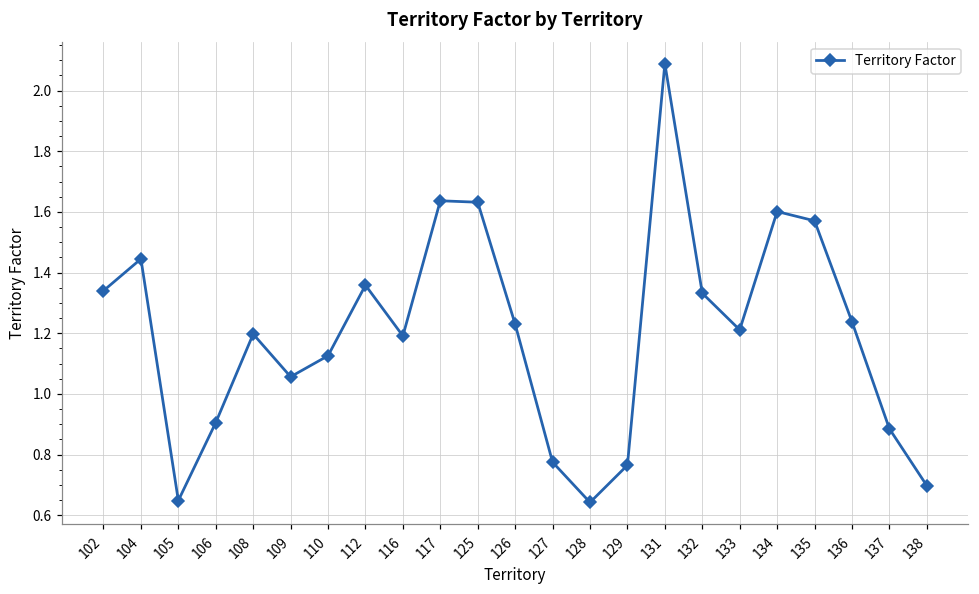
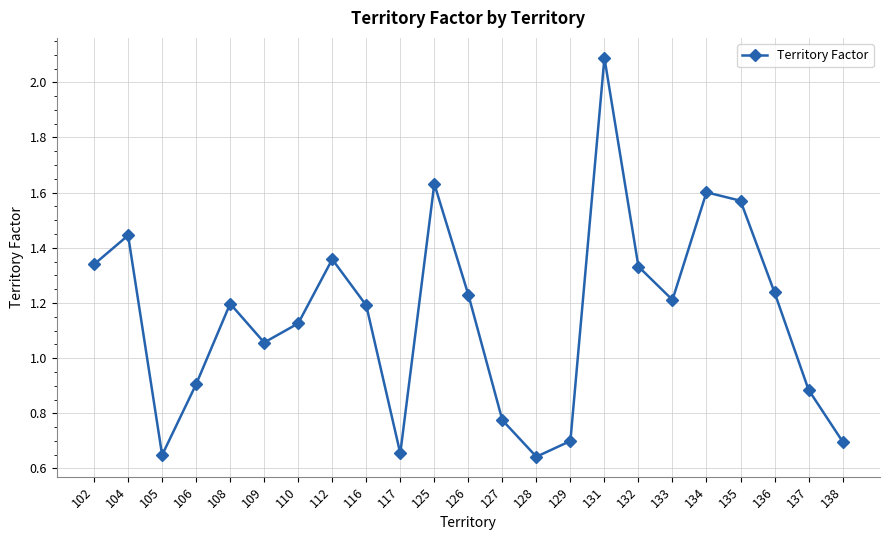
  {
    "102": 1.34,
    "104": 1.45,
    "105": 0.65,
    "106": 0.91,
    "108": 1.20,
    "109": 1.06,
    "110": 1.13,
    "112": 1.36,
    "116": 1.19,
-   "117": 1.64,
+   "117": 0.65,
    "125": 1.63,
    "126": 1.23,
    "127": 0.78,
    "128": 0.64,
-   "129": 0.77,
+   "129": 0.70,
    "131": 2.09,
    "132": 1.33,
    "133": 1.21,
    "134": 1.60,
    "135": 1.57,
    "136": 1.24,
    "137": 0.89,
    "138": 0.70
  }
